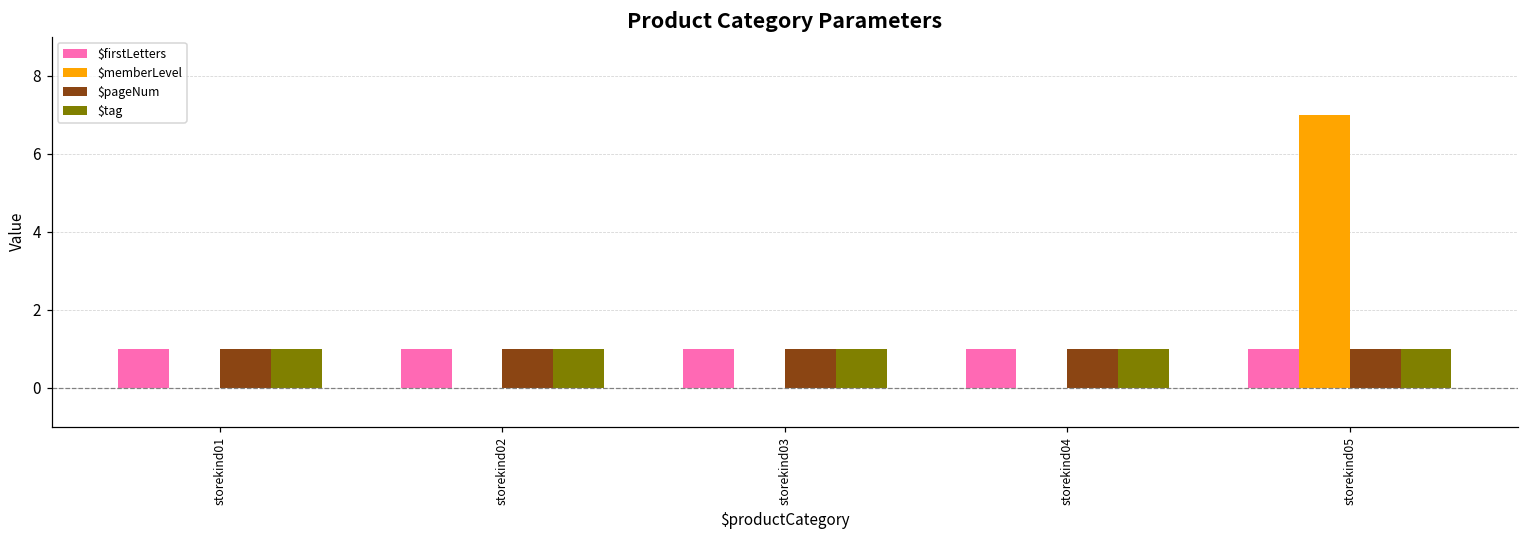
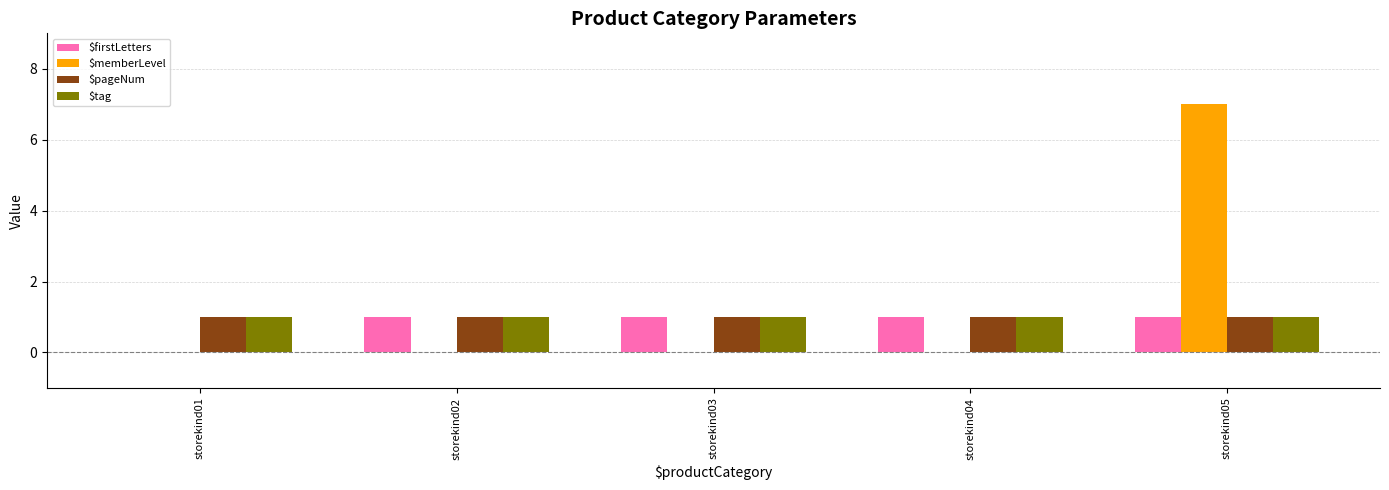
  {
    "$firstLetters": {
-     "storekind01": 1,
+     "storekind01": 0,
      "storekind02": 1,
      "storekind03": 1,
      "storekind04": 1,
      "storekind05": 1
    },
    "$memberLevel": {
      "storekind01": 0,
      "storekind02": 0,
      "storekind03": 0,
      "storekind04": 0,
      "storekind05": 7
    },
    "$pageNum": {
      "storekind01": 1,
      "storekind02": 1,
      "storekind03": 1,
      "storekind04": 1,
      "storekind05": 1
    },
    "$tag": {
      "storekind01": 1,
      "storekind02": 1,
      "storekind03": 1,
      "storekind04": 1,
      "storekind05": 1
    }
  }
